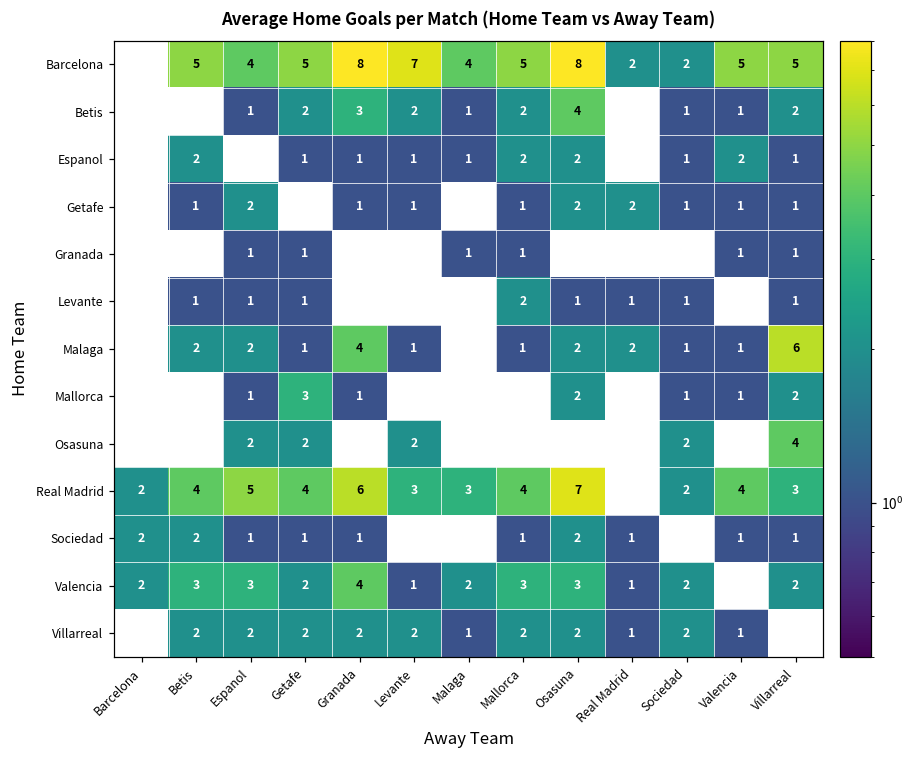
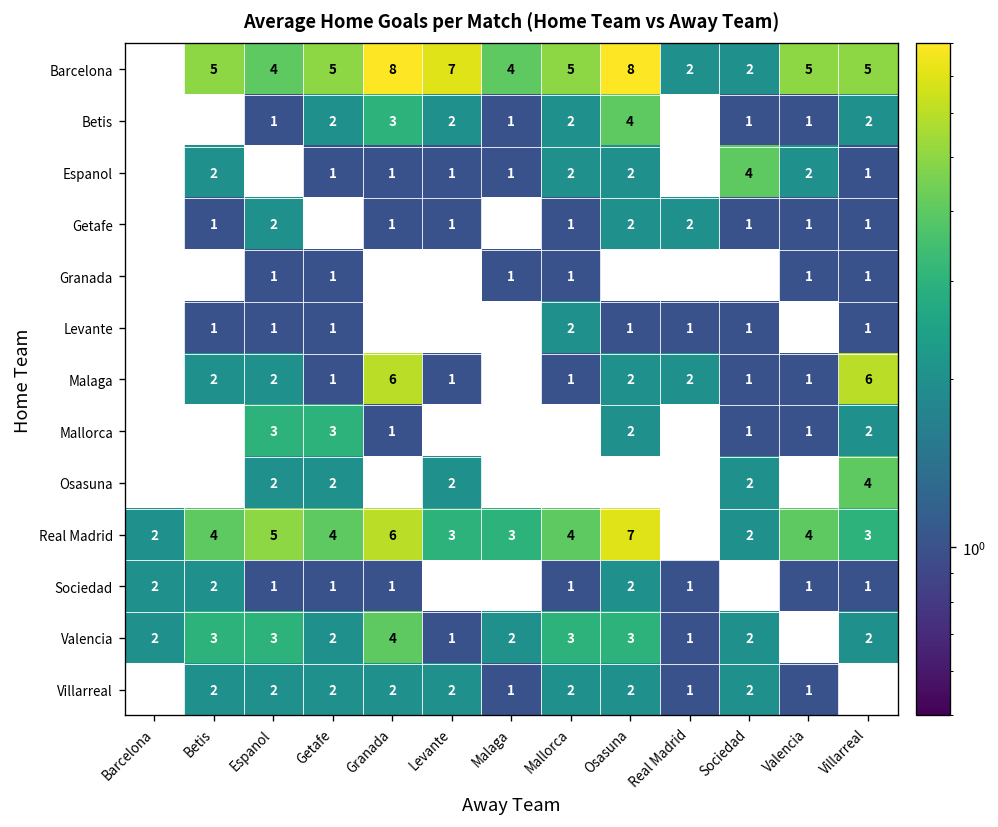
  {
    "Barcelona": {
      "Betis": 5,
      "Espanol": 4,
      "Getafe": 5,
      "Granada": 8,
      "Levante": 7,
      "Malaga": 4,
      "Mallorca": 5,
      "Osasuna": 8,
      "Real Madrid": 2,
      "Sociedad": 2,
      "Valencia": 5,
      "Villarreal": 5
    },
    "Betis": {
      "Espanol": 1,
      "Getafe": 2,
      "Granada": 3,
      "Levante": 2,
      "Malaga": 1,
      "Mallorca": 2,
      "Osasuna": 4,
      "Sociedad": 1,
      "Valencia": 1,
      "Villarreal": 2
    },
    "Espanol": {
      "Betis": 2,
      "Getafe": 1,
      "Granada": 1,
      "Levante": 1,
      "Malaga": 1,
      "Mallorca": 2,
      "Osasuna": 2,
-     "Sociedad": 1,
+     "Sociedad": 4,
      "Valencia": 2,
      "Villarreal": 1
    },
    "Getafe": {
      "Betis": 1,
      "Espanol": 2,
      "Granada": 1,
      "Levante": 1,
      "Mallorca": 1,
      "Osasuna": 2,
      "Real Madrid": 2,
      "Sociedad": 1,
      "Valencia": 1,
      "Villarreal": 1
    },
    "Granada": {
      "Espanol": 1,
      "Getafe": 1,
      "Malaga": 1,
      "Mallorca": 1,
      "Valencia": 1,
      "Villarreal": 1
    },
    "Levante": {
      "Betis": 1,
      "Espanol": 1,
      "Getafe": 1,
      "Mallorca": 2,
      "Osasuna": 1,
      "Real Madrid": 1,
      "Sociedad": 1,
      "Villarreal": 1
    },
    "Malaga": {
      "Betis": 2,
      "Espanol": 2,
      "Getafe": 1,
-     "Granada": 4,
+     "Granada": 6,
      "Levante": 1,
      "Mallorca": 1,
      "Osasuna": 2,
      "Real Madrid": 2,
      "Sociedad": 1,
      "Valencia": 1,
      "Villarreal": 6
    },
    "Mallorca": {
-     "Espanol": 1,
+     "Espanol": 3,
      "Getafe": 3,
      "Granada": 1,
      "Osasuna": 2,
      "Sociedad": 1,
      "Valencia": 1,
      "Villarreal": 2
    },
    "Osasuna": {
      "Espanol": 2,
      "Getafe": 2,
      "Levante": 2,
      "Sociedad": 2,
      "Villarreal": 4
    },
    "Real Madrid": {
      "Barcelona": 2,
      "Betis": 4,
      "Espanol": 5,
      "Getafe": 4,
      "Granada": 6,
      "Levante": 3,
      "Malaga": 3,
      "Mallorca": 4,
      "Osasuna": 7,
      "Sociedad": 2,
      "Valencia": 4,
      "Villarreal": 3
    },
    "Sociedad": {
      "Barcelona": 2,
      "Betis": 2,
      "Espanol": 1,
      "Getafe": 1,
      "Granada": 1,
      "Mallorca": 1,
      "Osasuna": 2,
      "Real Madrid": 1,
      "Valencia": 1,
      "Villarreal": 1
    },
    "Valencia": {
      "Barcelona": 2,
      "Betis": 3,
      "Espanol": 3,
      "Getafe": 2,
      "Granada": 4,
      "Levante": 1,
      "Malaga": 2,
      "Mallorca": 3,
      "Osasuna": 3,
      "Real Madrid": 1,
      "Sociedad": 2,
      "Villarreal": 2
    },
    "Villarreal": {
      "Betis": 2,
      "Espanol": 2,
      "Getafe": 2,
      "Granada": 2,
      "Levante": 2,
      "Malaga": 1,
      "Mallorca": 2,
      "Osasuna": 2,
      "Real Madrid": 1,
      "Sociedad": 2,
      "Valencia": 1
    }
  }
